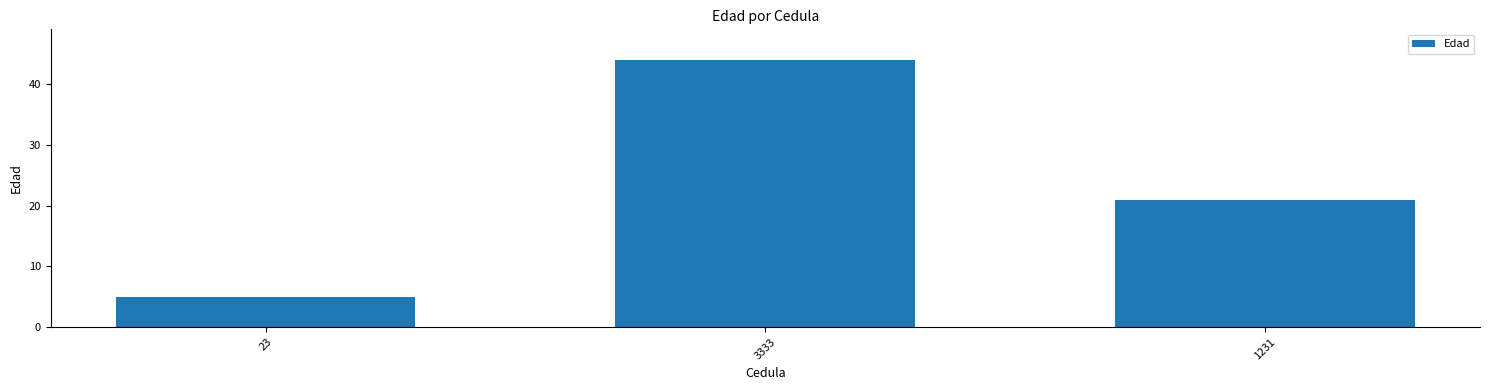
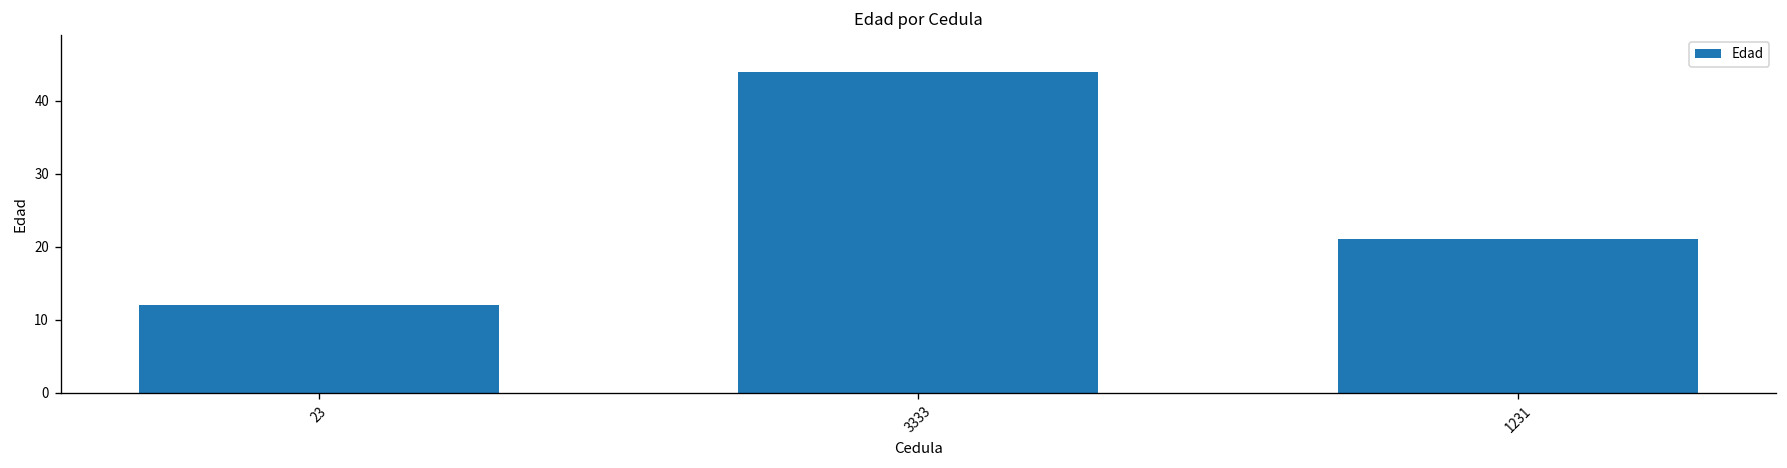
  {
-   "23": 5,
+   "23": 12,
    "3333": 44,
    "1231": 21
  }
